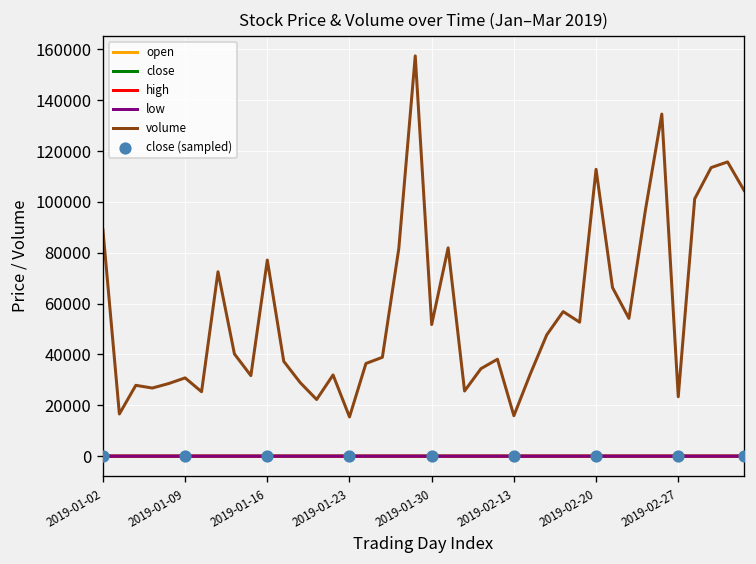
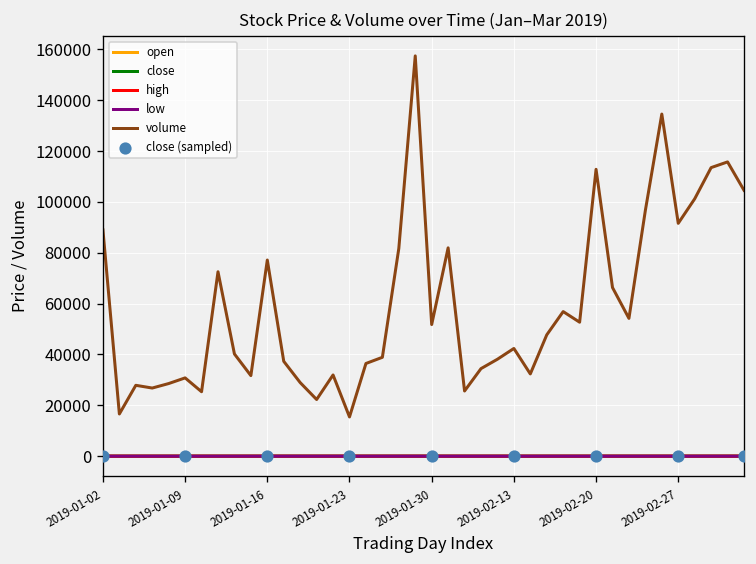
  {
    "volume": {
      "2019-01-02": 89000,
      "2019-01-09": 31000,
      "2019-01-16": 77000,
      "2019-01-23": 15000,
      "2019-01-30": 52000,
-     "2019-02-13": 16000,
+     "2019-02-13": 42000,
      "2019-02-20": 113000,
-     "2019-02-27": 23000
+     "2019-02-27": 92000
    }
  }
